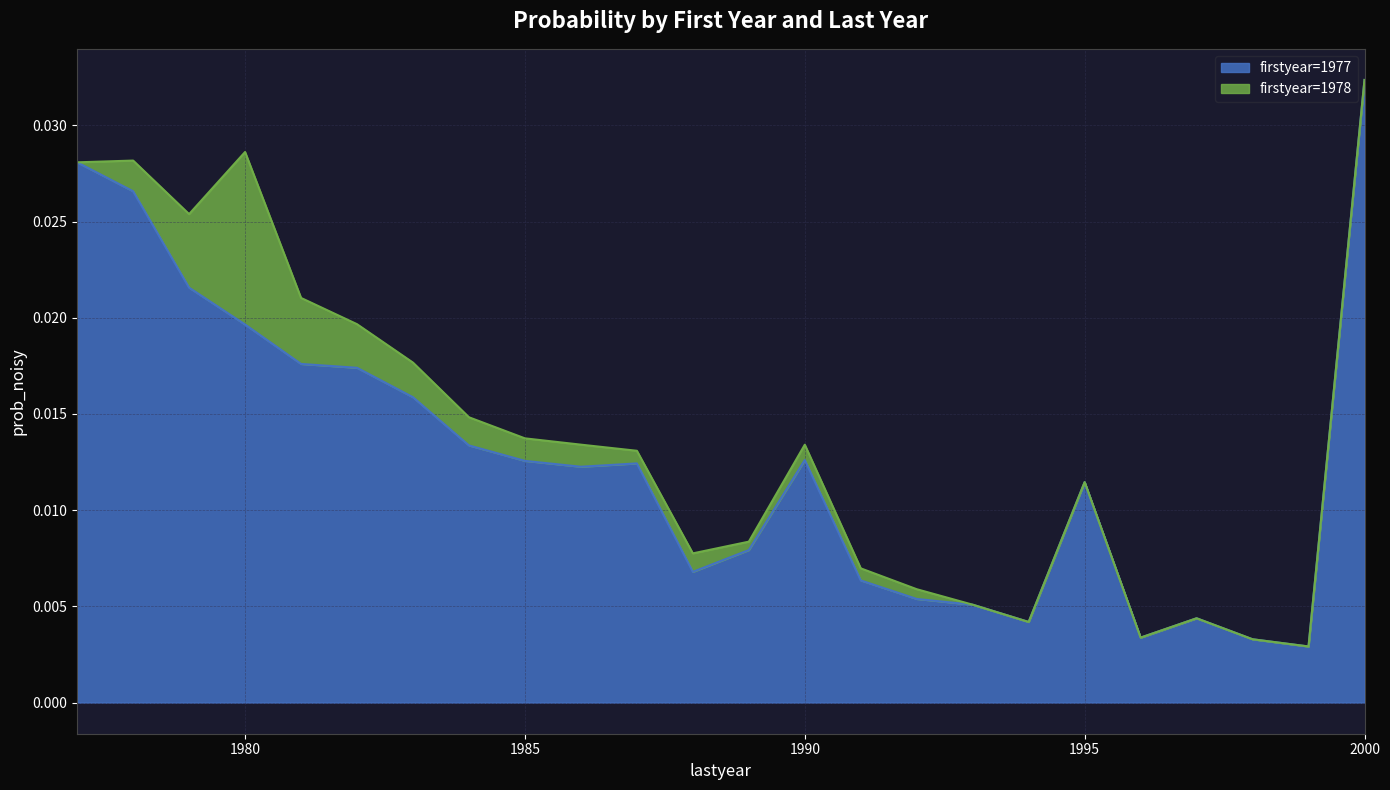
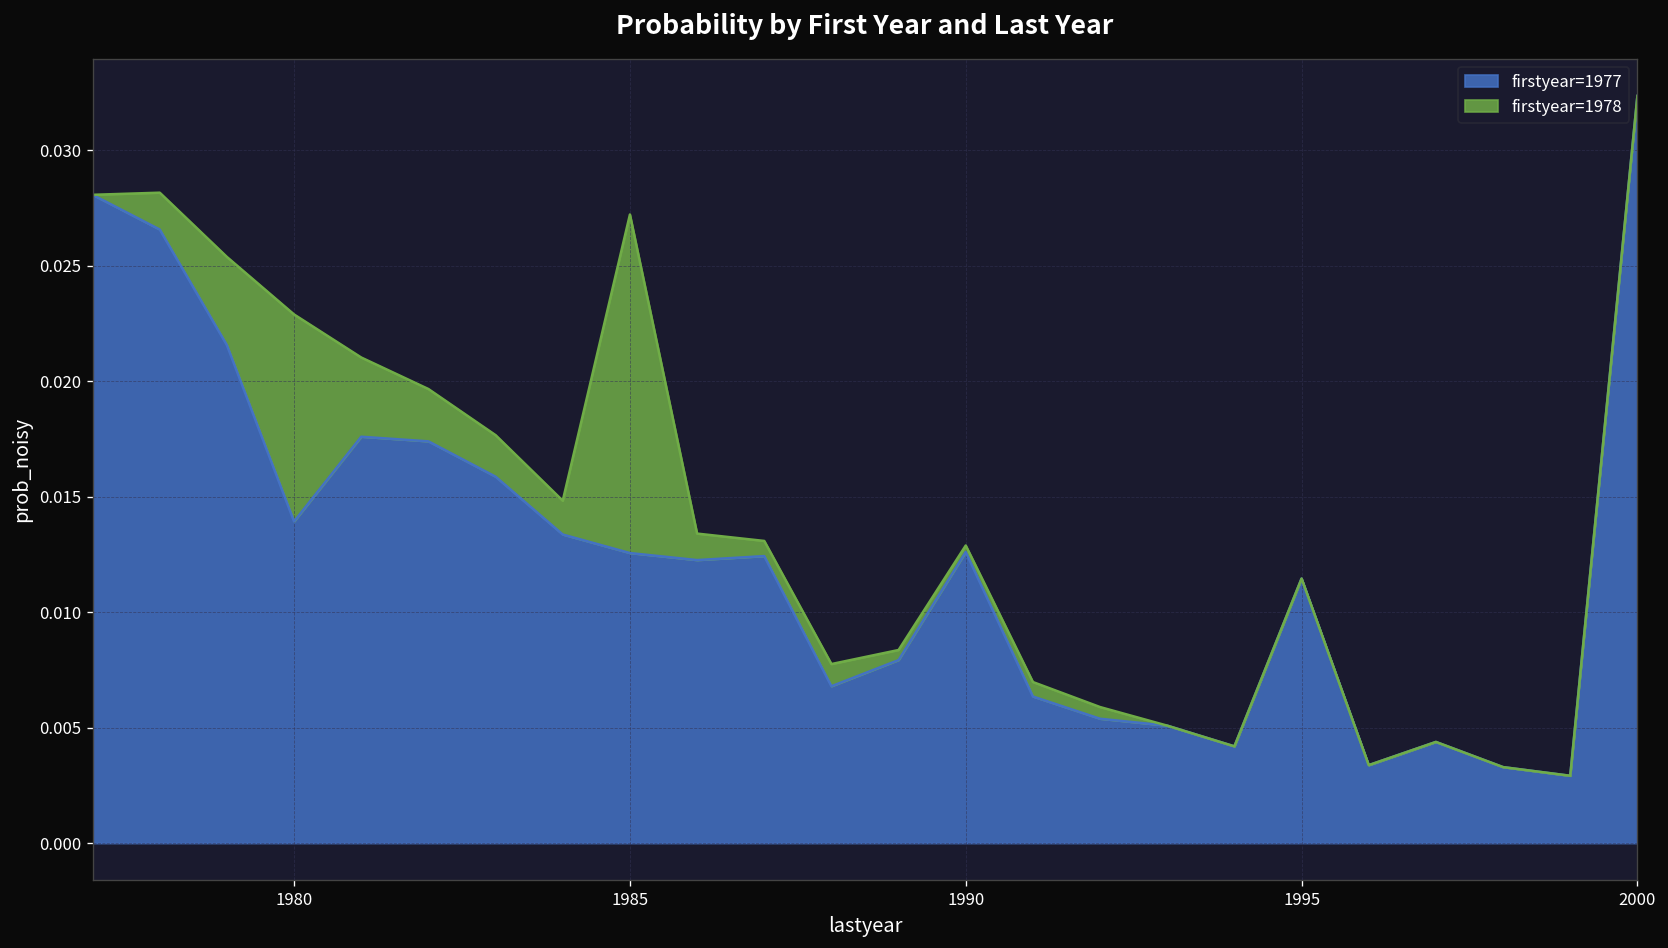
  {
    "firstyear=1977": {
-     "1980": 0.0196,
+     "1980": 0.0139,
      "1985": 0.0126,
      "1990": 0.0126
    },
    "firstyear=1978": {
      "1980": 0.0090,
-     "1985": 0.0012,
-     "1990": 0.0008
+     "1985": 0.0147,
+     "1990": 0.0003
    }
  }
